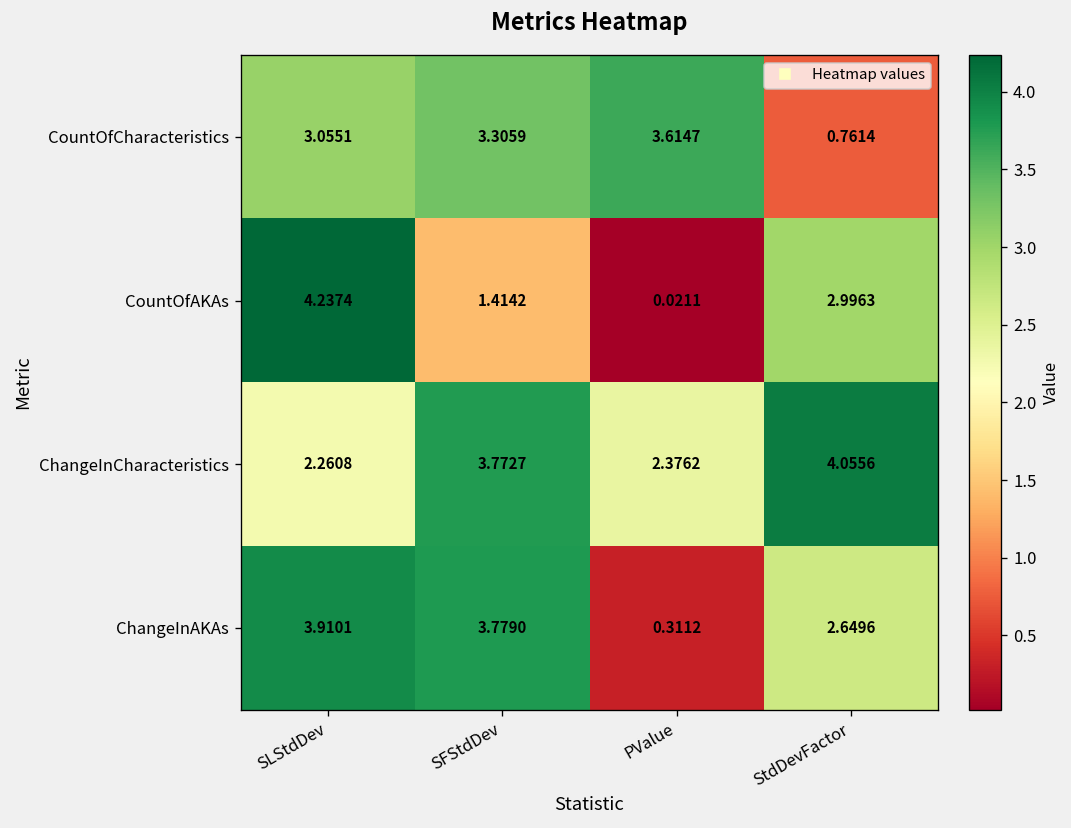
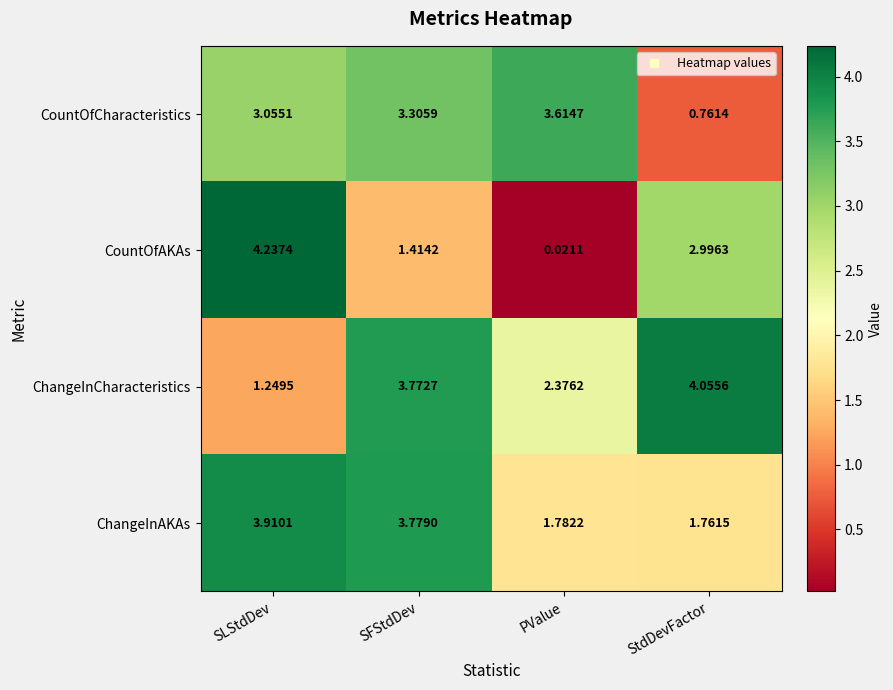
  {
    "CountOfCharacteristics": {
      "SLStdDev": 3.0551,
      "SFStdDev": 3.3059,
      "PValue": 3.6147,
      "StdDevFactor": 0.7614
    },
    "CountOfAKAs": {
      "SLStdDev": 4.2374,
      "SFStdDev": 1.4142,
      "PValue": 0.0211,
      "StdDevFactor": 2.9963
    },
    "ChangeInCharacteristics": {
-     "SLStdDev": 2.2608,
+     "SLStdDev": 1.2495,
      "SFStdDev": 3.7727,
      "PValue": 2.3762,
      "StdDevFactor": 4.0556
    },
    "ChangeInAKAs": {
      "SLStdDev": 3.9101,
      "SFStdDev": 3.7790,
-     "PValue": 0.3112,
-     "StdDevFactor": 2.6496
+     "PValue": 1.7822,
+     "StdDevFactor": 1.7615
    }
  }
